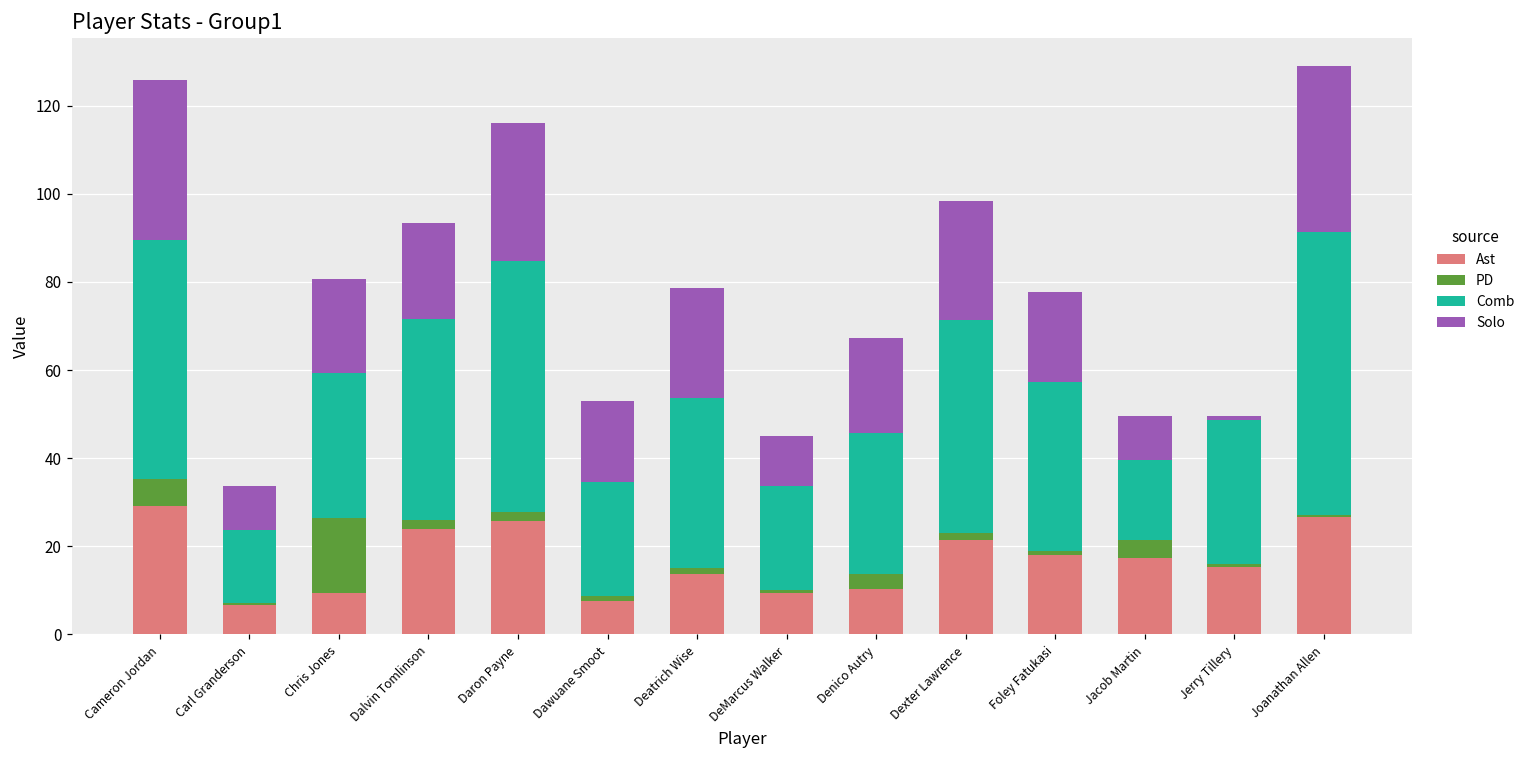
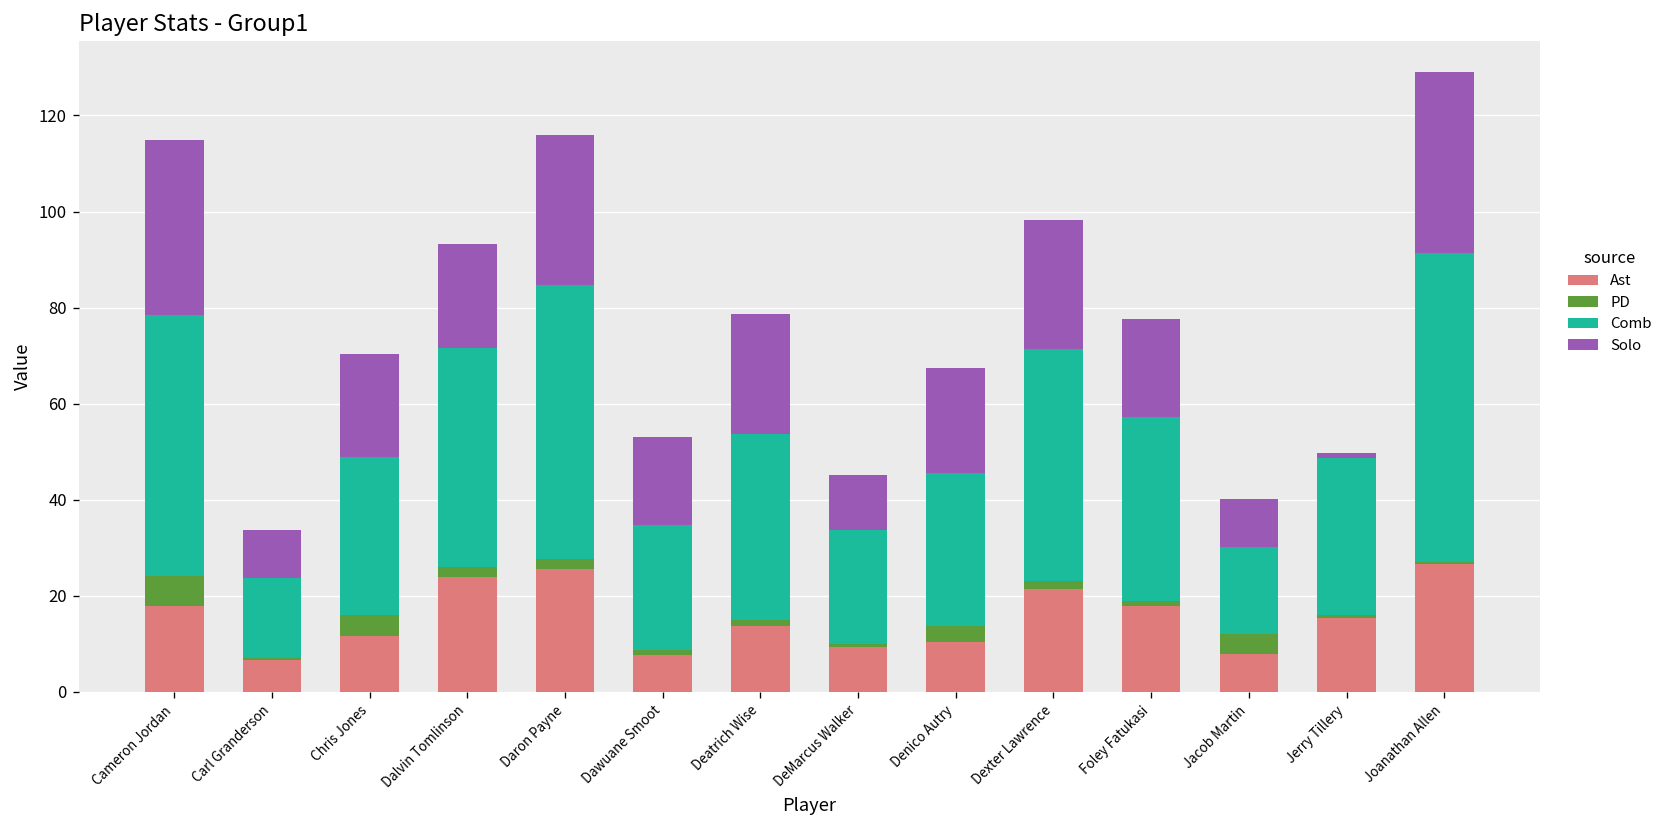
  {
    "Ast": {
-     "Cameron Jordan": 29,
+     "Cameron Jordan": 18,
      "Carl Granderson": 7,
-     "Chris Jones": 9,
+     "Chris Jones": 12,
      "Dalvin Tomlinson": 24,
      "Daron Payne": 26,
      "Dawuane Smoot": 8,
      "Deatrich Wise": 14,
      "DeMarcus Walker": 9,
      "Denico Autry": 10,
      "Dexter Lawrence": 21,
      "Foley Fatukasi": 18,
-     "Jacob Martin": 17,
+     "Jacob Martin": 8,
      "Jerry Tillery": 15,
      "Joanathan Allen": 27
    },
    "PD": {
      "Cameron Jordan": 6,
-     "Chris Jones": 17,
+     "Chris Jones": 4,
      "Dalvin Tomlinson": 2,
      "Daron Payne": 2,
      "Dawuane Smoot": 1,
      "Deatrich Wise": 1,
      "DeMarcus Walker": 1,
      "Denico Autry": 3,
      "Dexter Lawrence": 2,
      "Foley Fatukasi": 1,
      "Jacob Martin": 4,
      "Jerry Tillery": 1
    },
    "Comb": {
      "Cameron Jordan": 54,
      "Carl Granderson": 17,
      "Chris Jones": 33,
      "Dalvin Tomlinson": 46,
      "Daron Payne": 57,
      "Dawuane Smoot": 26,
      "Deatrich Wise": 39,
      "DeMarcus Walker": 24,
      "Denico Autry": 32,
      "Dexter Lawrence": 48,
      "Foley Fatukasi": 38,
      "Jacob Martin": 18,
      "Jerry Tillery": 33,
      "Joanathan Allen": 64
    },
    "Solo": {
      "Cameron Jordan": 36,
      "Carl Granderson": 10,
      "Chris Jones": 21,
      "Dalvin Tomlinson": 22,
      "Daron Payne": 31,
      "Dawuane Smoot": 18,
      "Deatrich Wise": 25,
      "DeMarcus Walker": 11,
      "Denico Autry": 22,
      "Dexter Lawrence": 27,
      "Foley Fatukasi": 20,
      "Jacob Martin": 10,
      "Jerry Tillery": 1,
      "Joanathan Allen": 38
    }
  }
